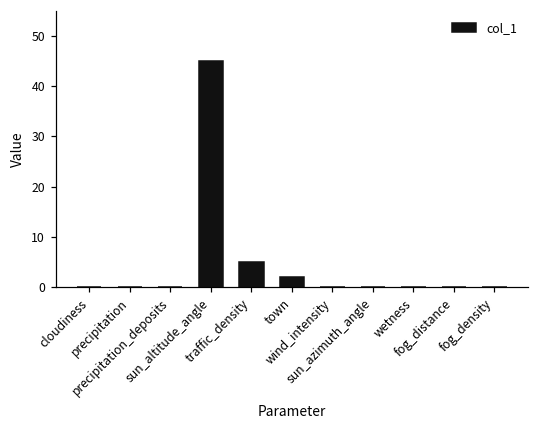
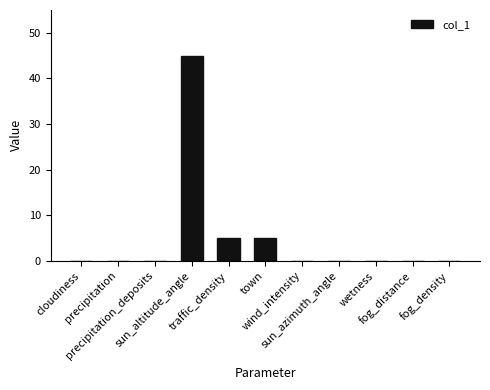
  {
    "cloudiness": 0,
    "precipitation": 0,
    "precipitation_deposits": 0,
    "sun_altitude_angle": 45,
    "traffic_density": 5,
-   "town": 2,
+   "town": 5,
    "wind_intensity": 0,
    "sun_azimuth_angle": 0,
    "wetness": 0,
    "fog_distance": 0,
    "fog_density": 0
  }
